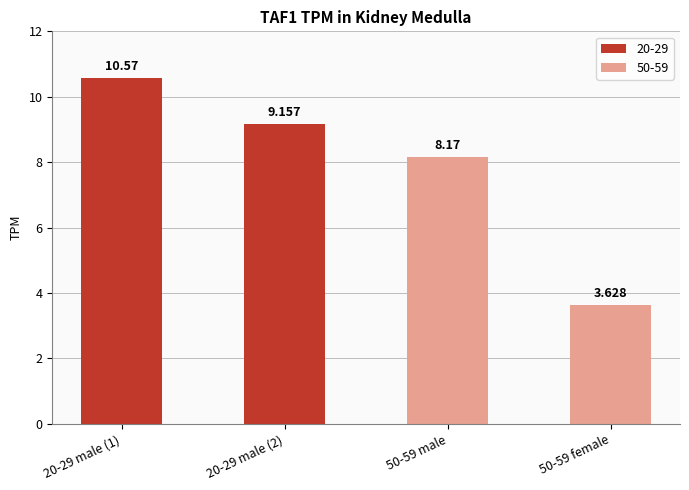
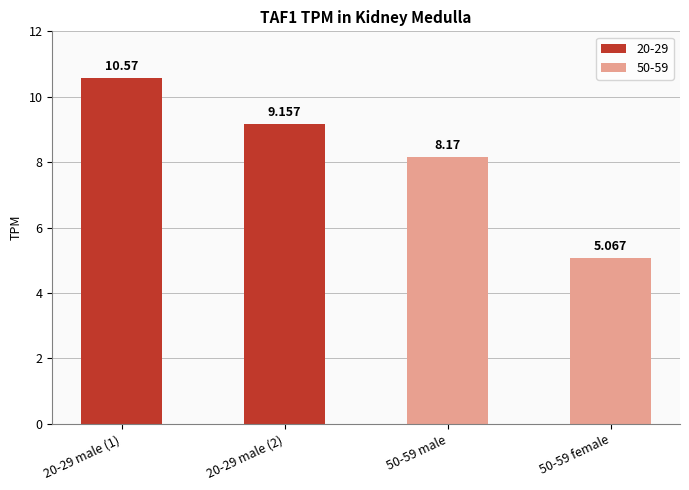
  {
    "20-29 male (1)": 10.57,
    "20-29 male (2)": 9.157,
    "50-59 male": 8.17,
-   "50-59 female": 3.628
+   "50-59 female": 5.067
  }
